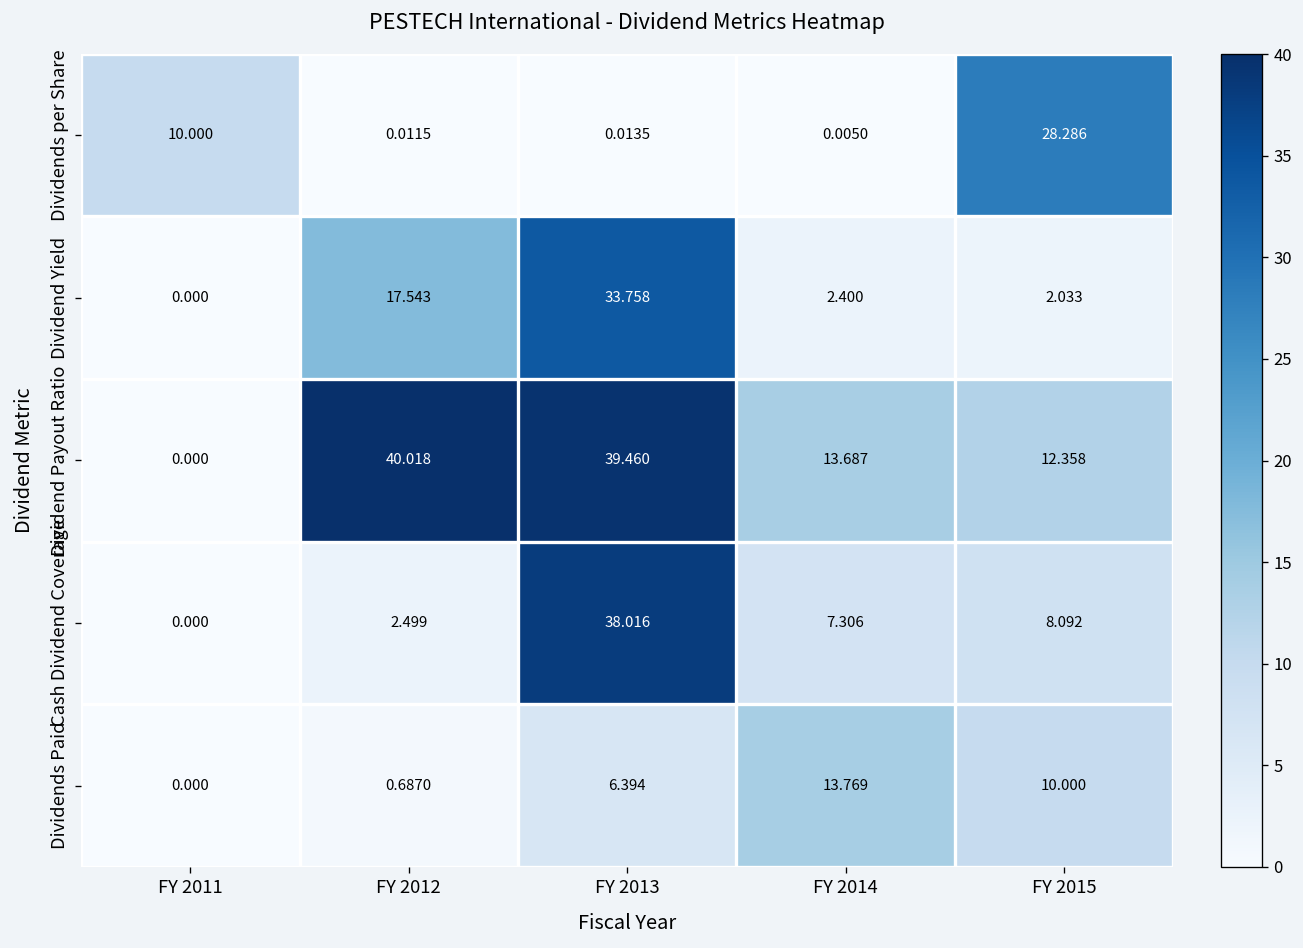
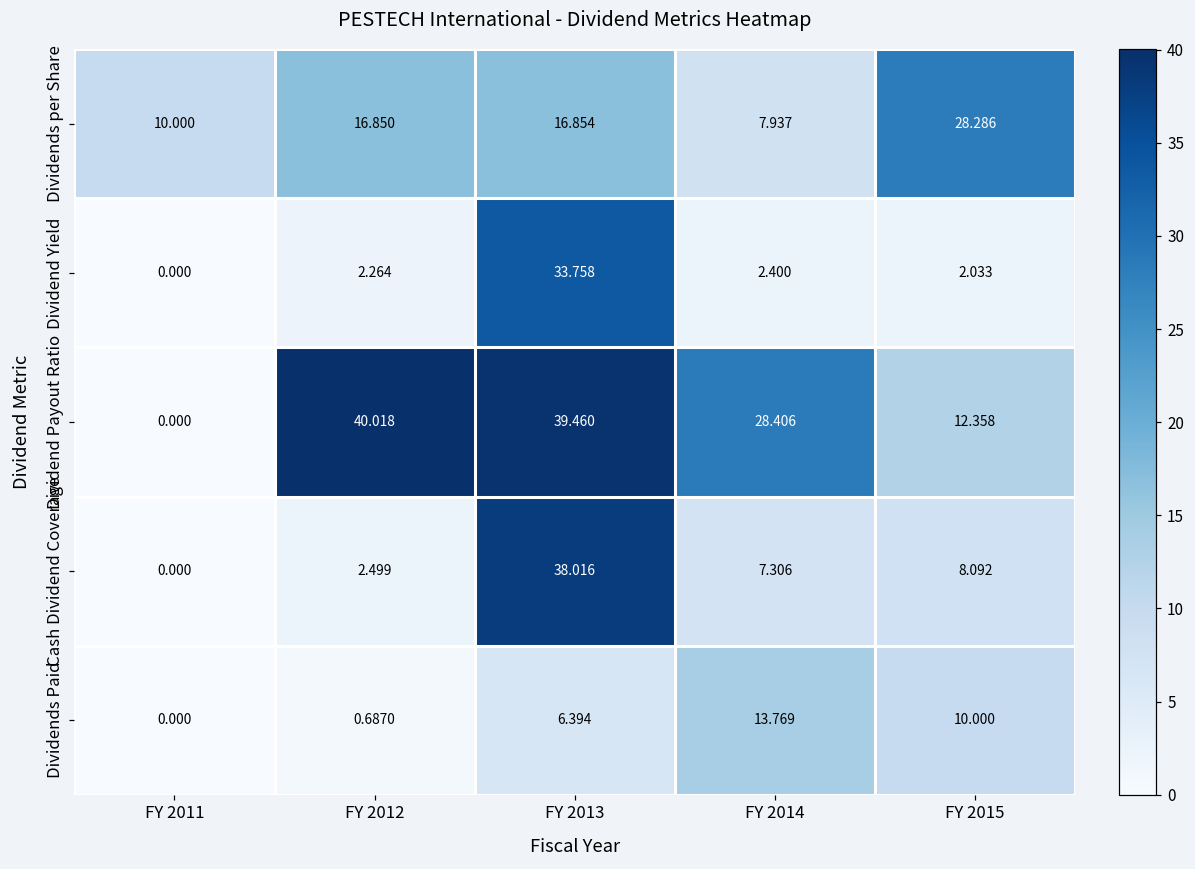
  {
    "Dividends per Share": {
      "FY 2011": 10.000,
-     "FY 2012": 0.0115,
-     "FY 2013": 0.0135,
-     "FY 2014": 0.0050,
+     "FY 2012": 16.850,
+     "FY 2013": 16.854,
+     "FY 2014": 7.937,
      "FY 2015": 28.286
    },
    "Dividend Yield": {
      "FY 2011": 0.000,
-     "FY 2012": 17.543,
+     "FY 2012": 2.264,
      "FY 2013": 33.758,
      "FY 2014": 2.400,
      "FY 2015": 2.033
    },
    "Dividend Payout Ratio": {
      "FY 2011": 0.000,
      "FY 2012": 40.018,
      "FY 2013": 39.460,
-     "FY 2014": 13.687,
+     "FY 2014": 28.406,
      "FY 2015": 12.358
    },
    "Cash Dividend Coverage": {
      "FY 2011": 0.000,
      "FY 2012": 2.499,
      "FY 2013": 38.016,
      "FY 2014": 7.306,
      "FY 2015": 8.092
    },
    "Dividends Paid": {
      "FY 2011": 0.000,
      "FY 2012": 0.6870,
      "FY 2013": 6.394,
      "FY 2014": 13.769,
      "FY 2015": 10.000
    }
  }
